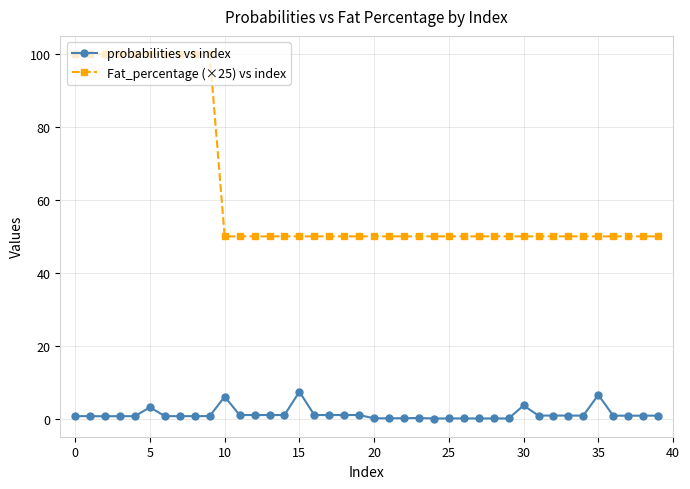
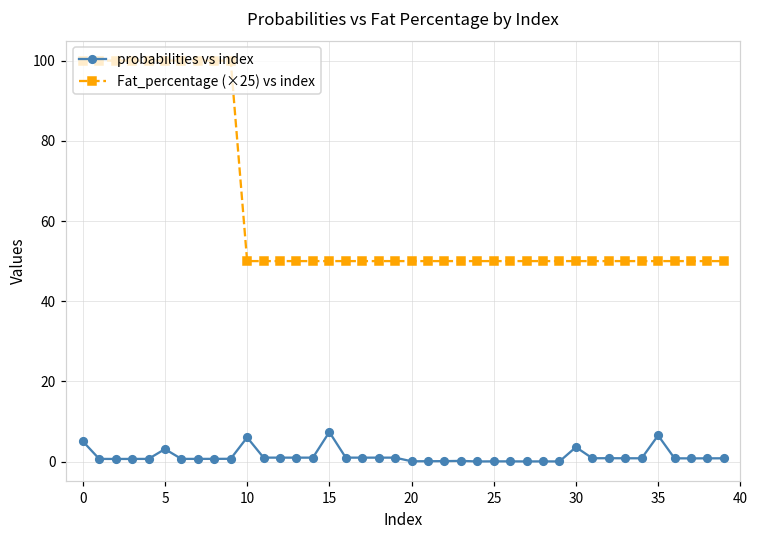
  {
    "probabilities vs index": {
-     "0": 1,
+     "0": 5,
      "5": 3,
      "10": 6,
      "15": 7,
      "20": 0,
      "25": 0,
      "30": 4,
      "35": 7
    },
    "Fat_percentage (×25) vs index": {
      "10": 50,
      "15": 50,
      "20": 50,
      "25": 50,
      "30": 50,
      "35": 50
    }
  }
